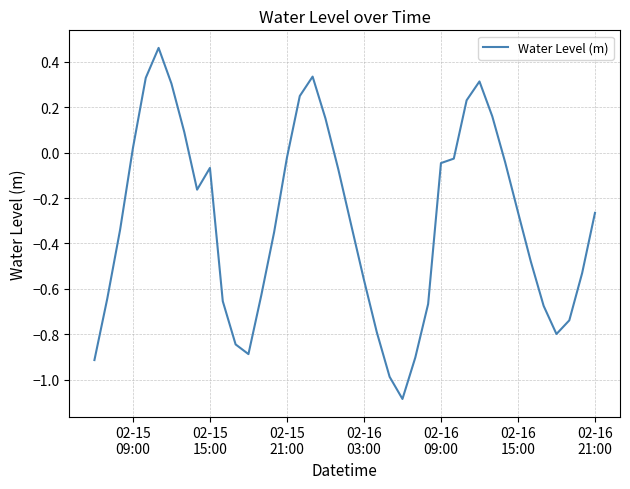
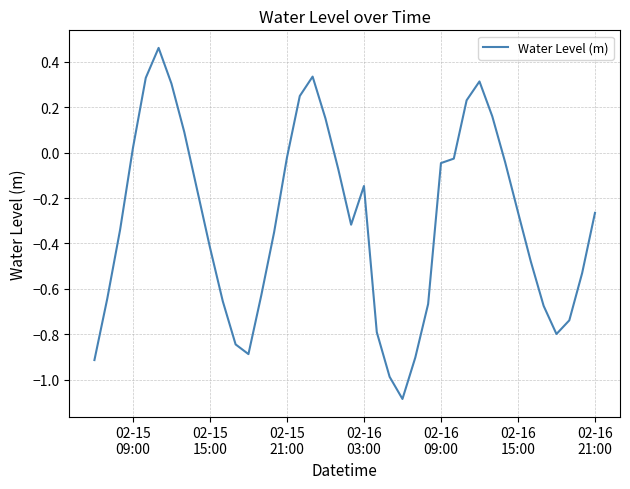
  {
    "02-15 09:00": 0.02,
-   "02-15 15:00": -0.07,
+   "02-15 15:00": -0.42,
    "02-15 21:00": -0.02,
-   "02-16 03:00": -0.56,
+   "02-16 03:00": -0.15,
    "02-16 09:00": -0.05,
    "02-16 15:00": -0.26,
    "02-16 21:00": -0.27
  }
